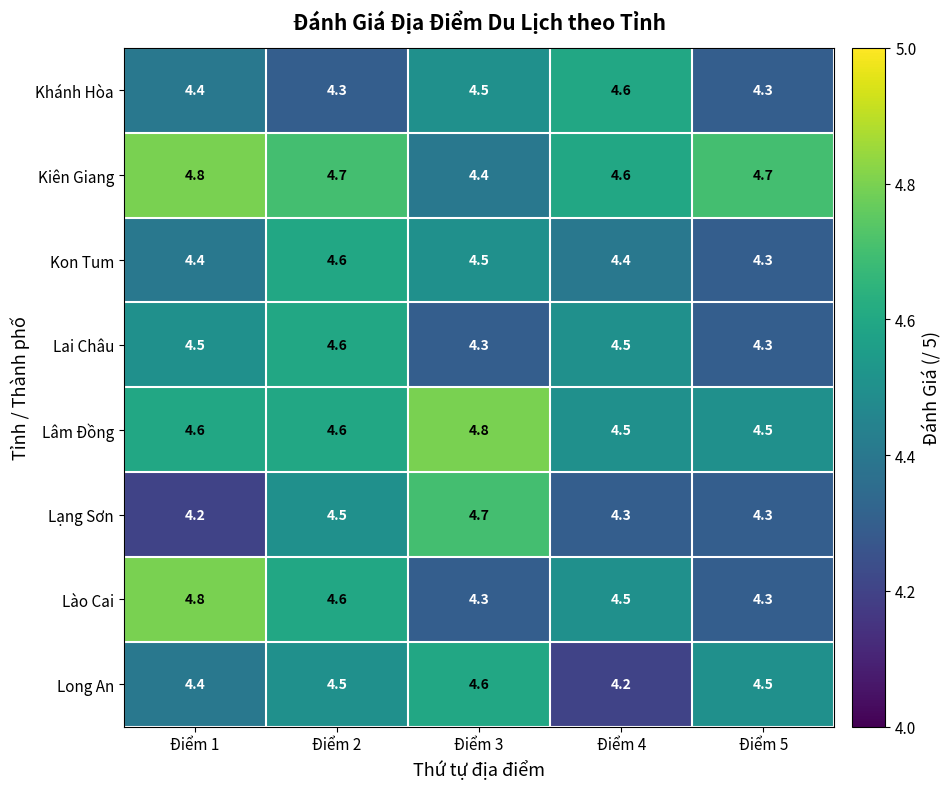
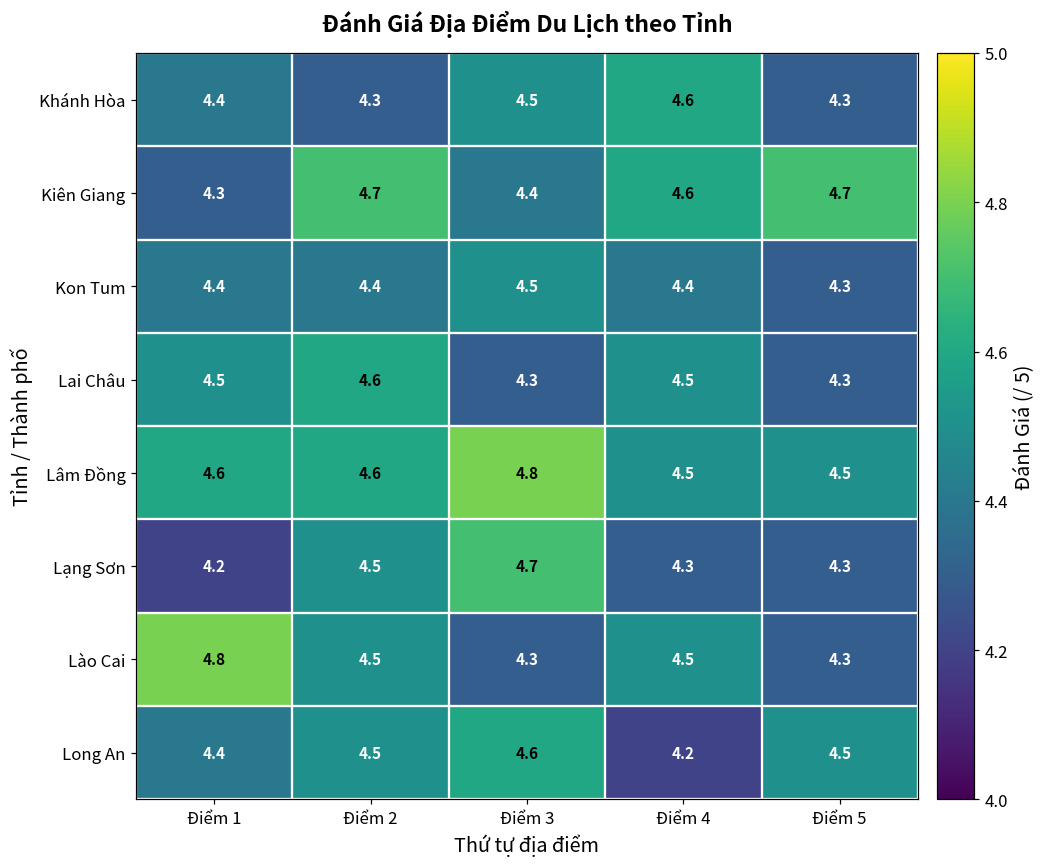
  {
    "Khánh Hòa": {
      "Điểm 1": 4.4,
      "Điểm 2": 4.3,
      "Điểm 3": 4.5,
      "Điểm 4": 4.6,
      "Điểm 5": 4.3
    },
    "Kiên Giang": {
-     "Điểm 1": 4.8,
+     "Điểm 1": 4.3,
      "Điểm 2": 4.7,
      "Điểm 3": 4.4,
      "Điểm 4": 4.6,
      "Điểm 5": 4.7
    },
    "Kon Tum": {
      "Điểm 1": 4.4,
-     "Điểm 2": 4.6,
+     "Điểm 2": 4.4,
      "Điểm 3": 4.5,
      "Điểm 4": 4.4,
      "Điểm 5": 4.3
    },
    "Lai Châu": {
      "Điểm 1": 4.5,
      "Điểm 2": 4.6,
      "Điểm 3": 4.3,
      "Điểm 4": 4.5,
      "Điểm 5": 4.3
    },
    "Lâm Đồng": {
      "Điểm 1": 4.6,
      "Điểm 2": 4.6,
      "Điểm 3": 4.8,
      "Điểm 4": 4.5,
      "Điểm 5": 4.5
    },
    "Lạng Sơn": {
      "Điểm 1": 4.2,
      "Điểm 2": 4.5,
      "Điểm 3": 4.7,
      "Điểm 4": 4.3,
      "Điểm 5": 4.3
    },
    "Lào Cai": {
      "Điểm 1": 4.8,
-     "Điểm 2": 4.6,
+     "Điểm 2": 4.5,
      "Điểm 3": 4.3,
      "Điểm 4": 4.5,
      "Điểm 5": 4.3
    },
    "Long An": {
      "Điểm 1": 4.4,
      "Điểm 2": 4.5,
      "Điểm 3": 4.6,
      "Điểm 4": 4.2,
      "Điểm 5": 4.5
    }
  }
